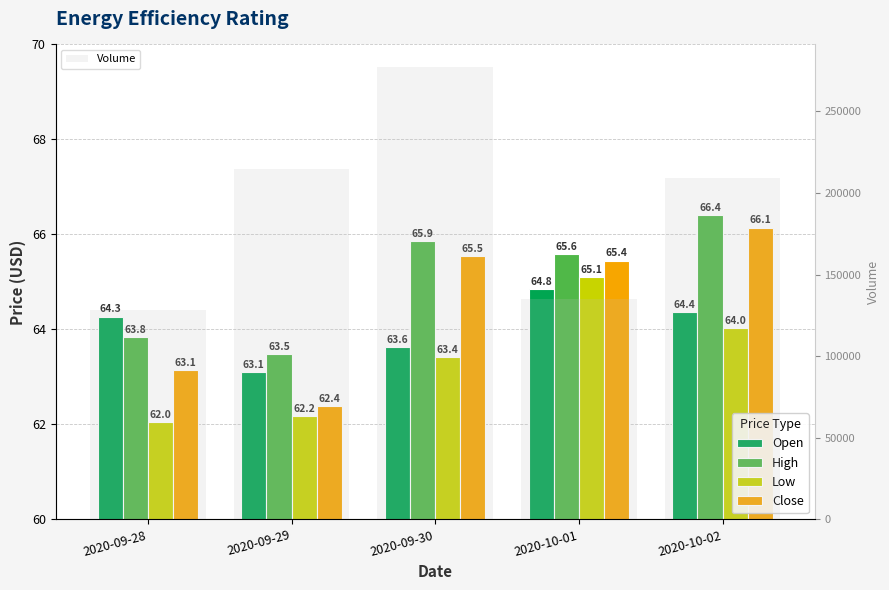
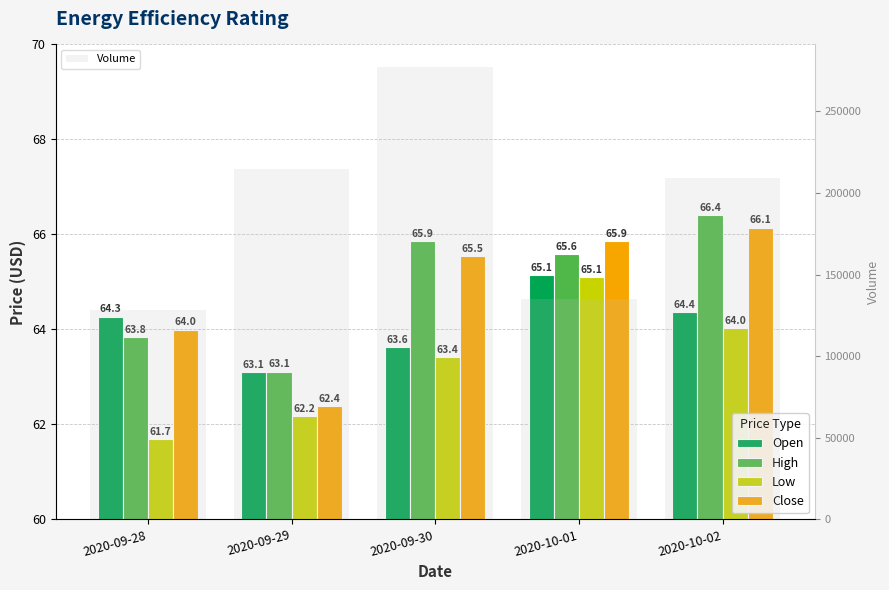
  {
    "Open": {
      "2020-09-28": 64.3,
      "2020-09-29": 63.1,
      "2020-09-30": 63.6,
-     "2020-10-01": 64.8,
+     "2020-10-01": 65.1,
      "2020-10-02": 64.4
    },
    "High": {
      "2020-09-28": 63.8,
-     "2020-09-29": 63.5,
+     "2020-09-29": 63.1,
      "2020-09-30": 65.9,
      "2020-10-01": 65.6,
      "2020-10-02": 66.4
    },
    "Low": {
-     "2020-09-28": 62.0,
+     "2020-09-28": 61.7,
      "2020-09-29": 62.2,
      "2020-09-30": 63.4,
      "2020-10-01": 65.1,
      "2020-10-02": 64.0
    },
    "Close": {
-     "2020-09-28": 63.1,
+     "2020-09-28": 64.0,
      "2020-09-29": 62.4,
      "2020-09-30": 65.5,
-     "2020-10-01": 65.4,
+     "2020-10-01": 65.9,
      "2020-10-02": 66.1
    }
  }
